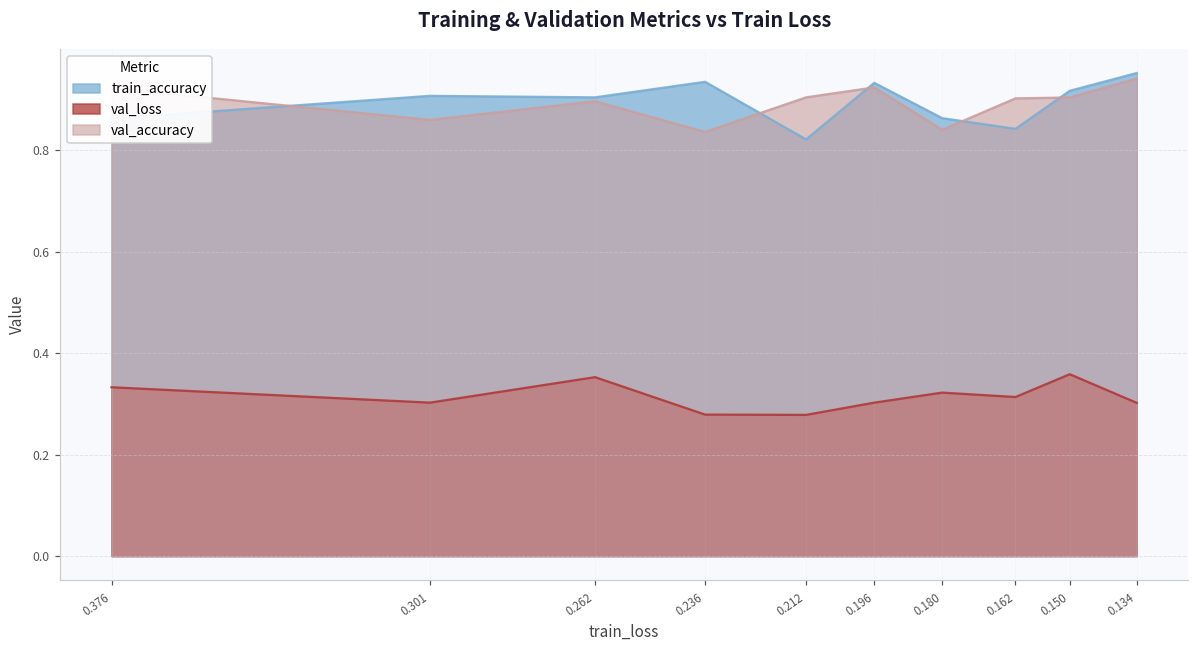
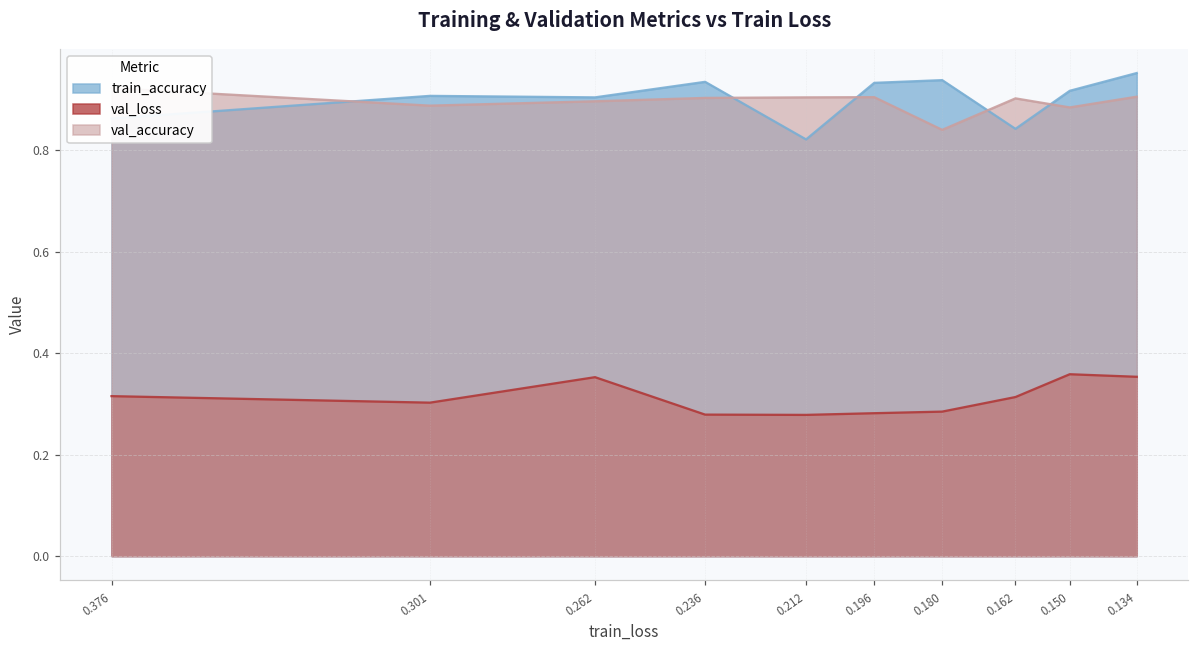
  {
    "train_accuracy": {
      "0.301": 0.91,
      "0.262": 0.90,
      "0.236": 0.93,
      "0.212": 0.82,
      "0.196": 0.93,
-     "0.180": 0.86,
+     "0.180": 0.94,
      "0.162": 0.84,
      "0.150": 0.92,
      "0.134": 0.95
    },
    "val_loss": {
-     "0.376": 0.33,
+     "0.376": 0.32,
      "0.301": 0.30,
      "0.262": 0.35,
      "0.236": 0.28,
      "0.212": 0.28,
-     "0.196": 0.30,
-     "0.180": 0.32,
+     "0.196": 0.28,
+     "0.180": 0.28,
      "0.162": 0.31,
      "0.150": 0.36,
-     "0.134": 0.30
+     "0.134": 0.35
    },
    "val_accuracy": {
-     "0.301": 0.86,
+     "0.301": 0.89,
      "0.262": 0.90,
-     "0.236": 0.84,
+     "0.236": 0.90,
      "0.212": 0.90,
-     "0.196": 0.92,
+     "0.196": 0.90,
      "0.180": 0.84,
      "0.162": 0.90,
-     "0.150": 0.90,
-     "0.134": 0.94
+     "0.150": 0.88,
+     "0.134": 0.91
    }
  }
